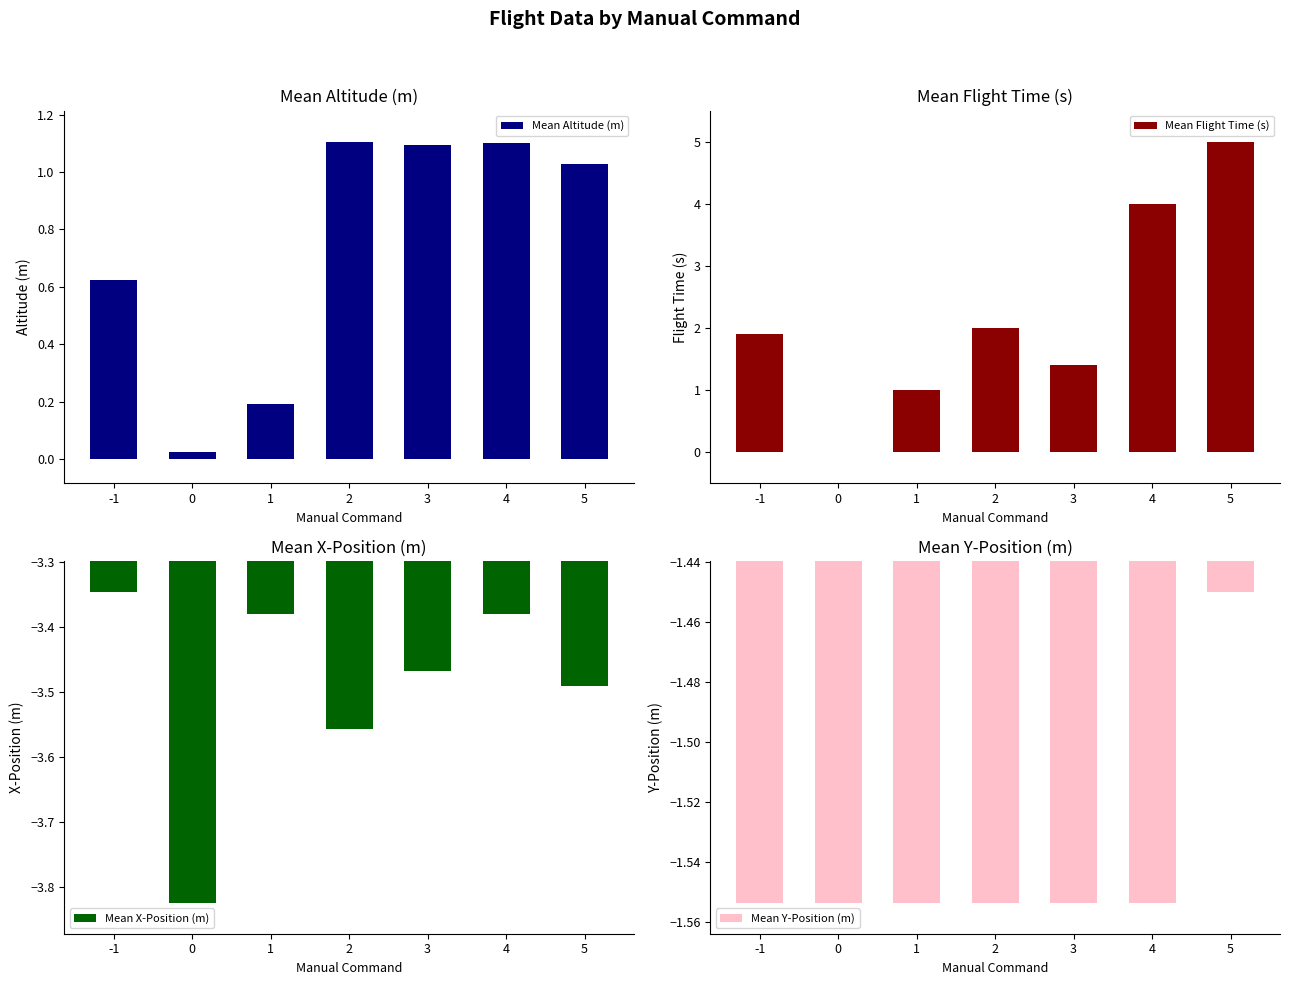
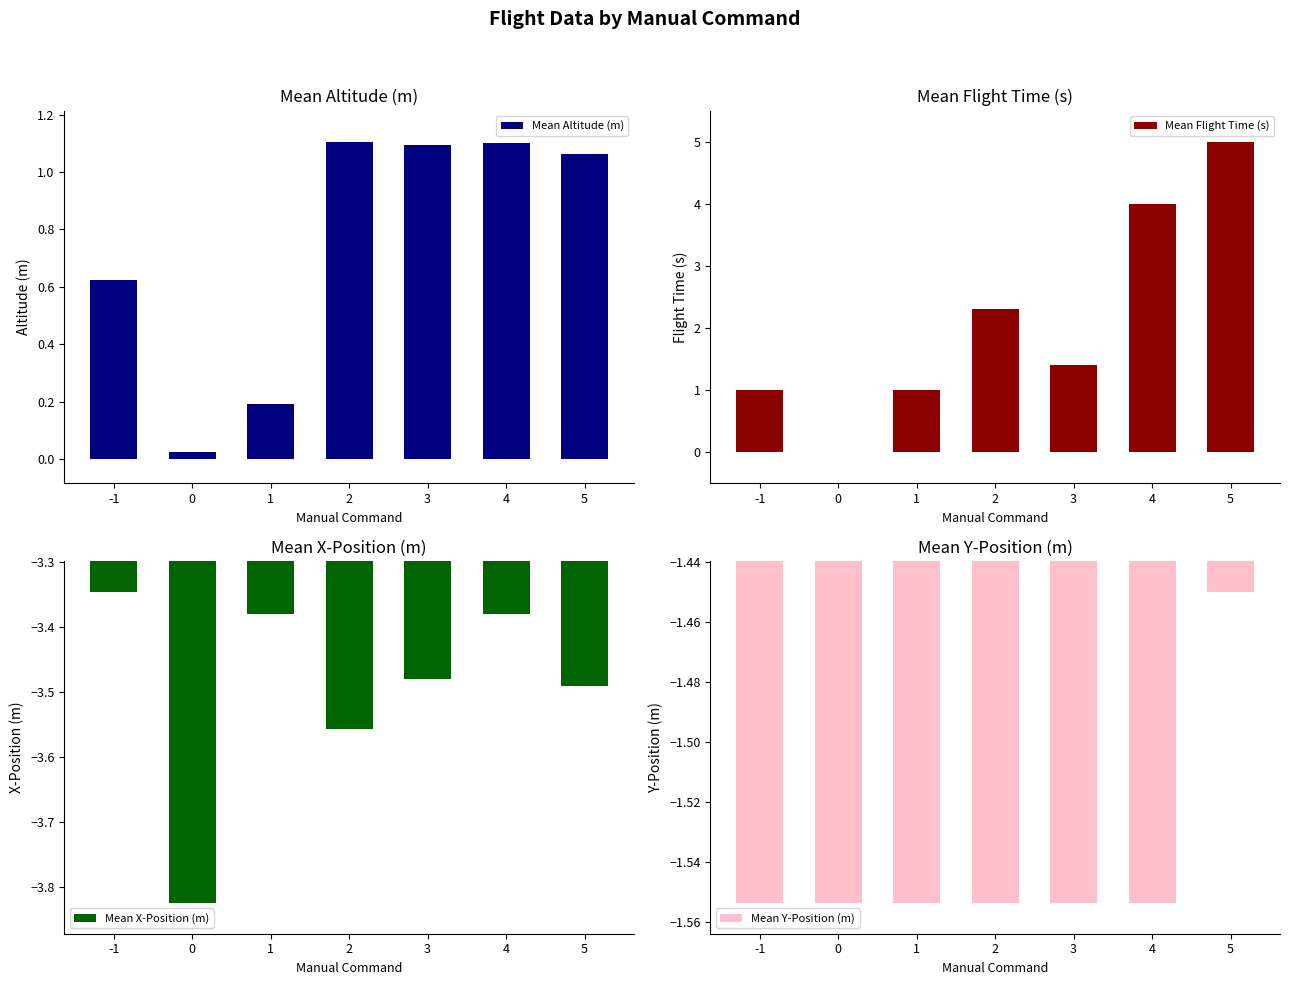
  {
    "Mean Altitude (m)": {
      "-1": 0.63,
      "0": 0.02,
      "1": 0.19,
      "2": 1.11,
      "3": 1.09,
      "4": 1.10,
-     "5": 1.03
+     "5": 1.06
    },
    "Mean Flight Time (s)": {
-     "-1": 1.9,
+     "-1": 1.0,
      "0": 0.0,
      "1": 1.0,
-     "2": 2.0,
+     "2": 2.3,
      "3": 1.4,
      "4": 4.0,
      "5": 5.0
    },
    "Mean X-Position (m)": {
      "-1": -3.35,
      "0": -3.82,
      "1": -3.38,
      "2": -3.56,
-     "3": -3.47,
+     "3": -3.48,
      "4": -3.38,
      "5": -3.49
    },
    "Mean Y-Position (m)": {
      "-1": -1.554,
      "0": -1.554,
      "1": -1.554,
      "2": -1.554,
      "3": -1.554,
      "4": -1.554,
      "5": -1.450
    }
  }
